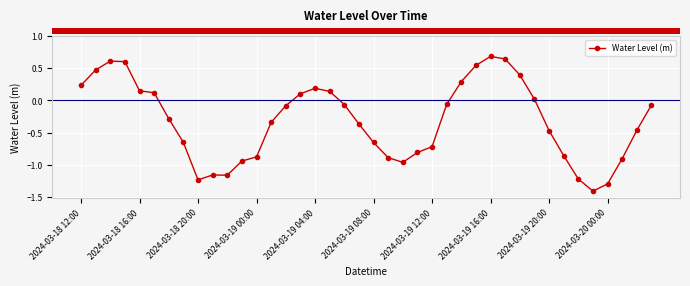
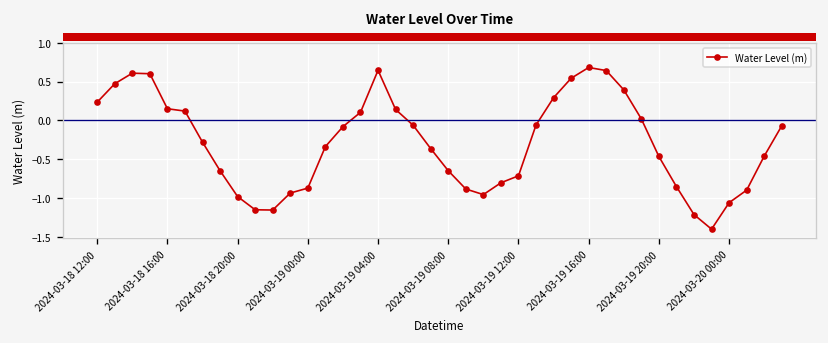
  {
    "2024-03-18 12:00": 0.2,
    "2024-03-18 16:00": 0.2,
-   "2024-03-18 20:00": -1.2,
+   "2024-03-18 20:00": -1.0,
    "2024-03-19 00:00": -0.9,
-   "2024-03-19 04:00": 0.2,
+   "2024-03-19 04:00": 0.6,
    "2024-03-19 08:00": -0.6,
    "2024-03-19 12:00": -0.7,
    "2024-03-19 16:00": 0.7,
    "2024-03-19 20:00": -0.5,
-   "2024-03-20 00:00": -1.3
+   "2024-03-20 00:00": -1.1
  }
